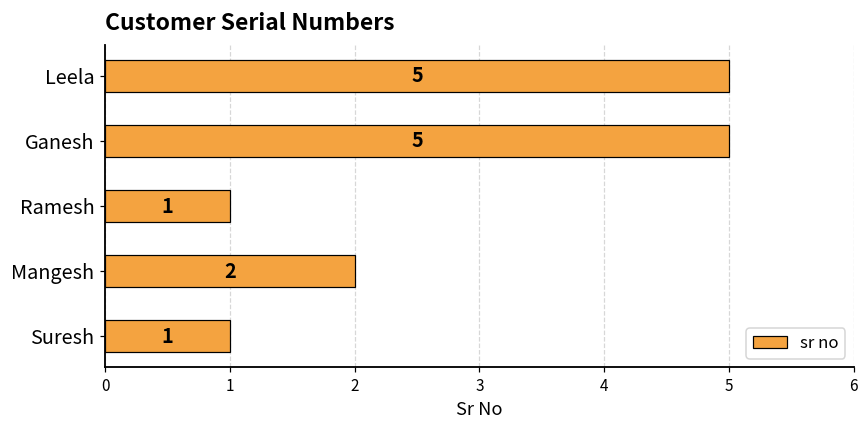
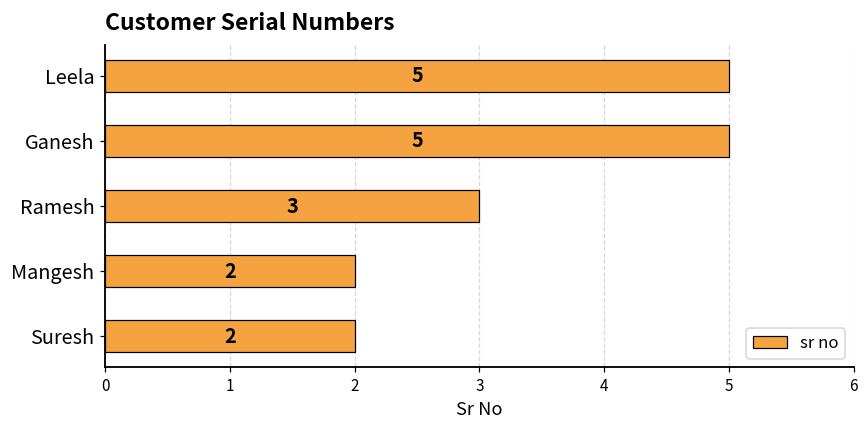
  {
    "Leela": 5,
    "Ganesh": 5,
-   "Ramesh": 1,
+   "Ramesh": 3,
    "Mangesh": 2,
-   "Suresh": 1
+   "Suresh": 2
  }
